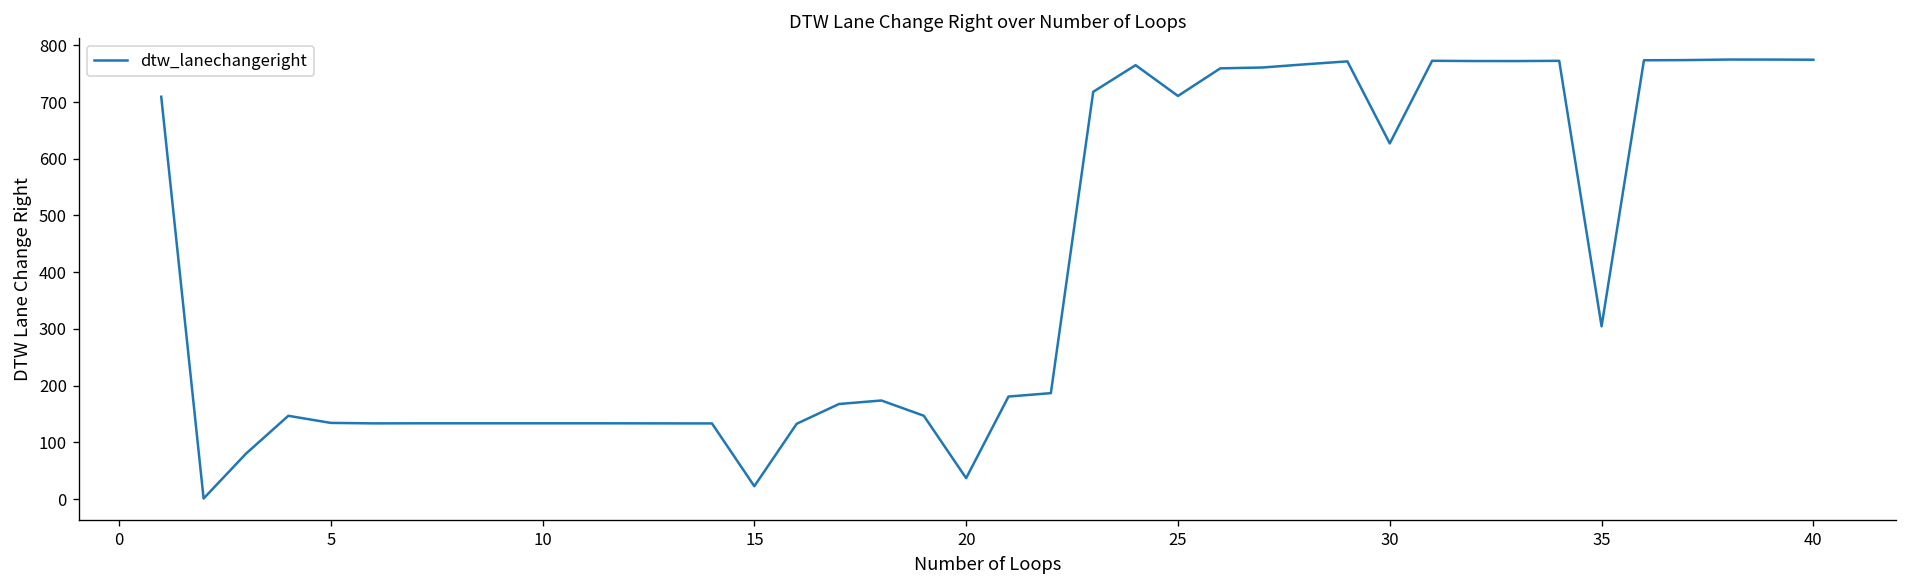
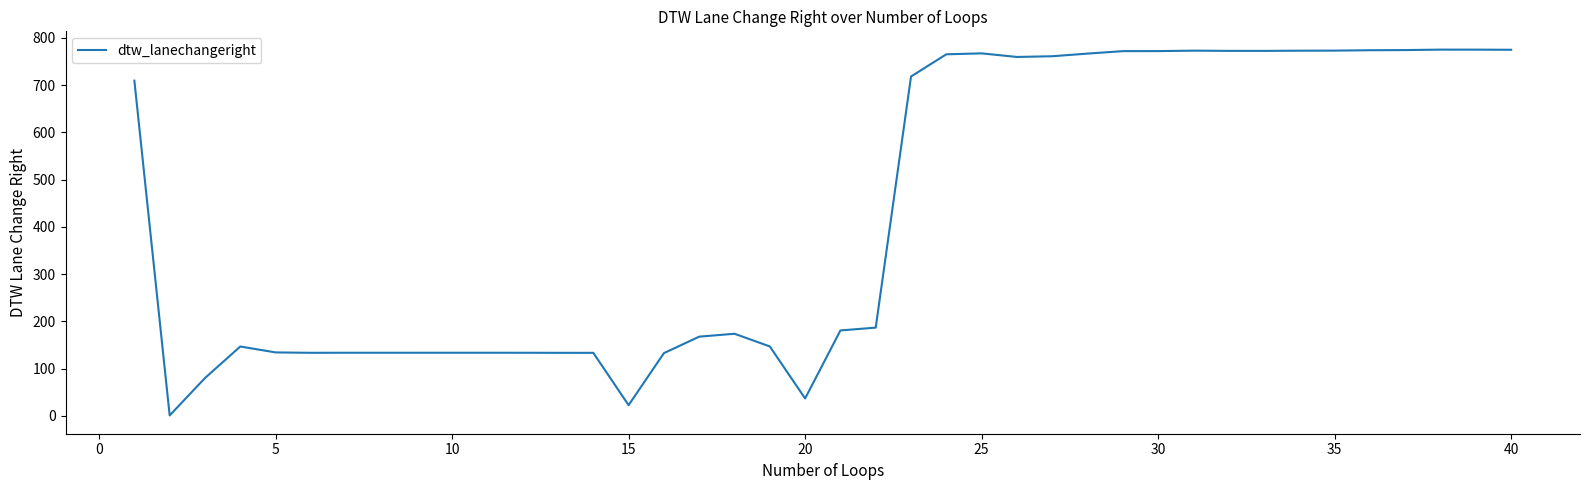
  {
    "5": 130,
    "10": 130,
    "15": 20,
    "20": 40,
-   "25": 710,
-   "30": 630,
-   "35": 300,
+   "25": 770,
+   "30": 770,
+   "35": 770,
    "40": 770
  }
